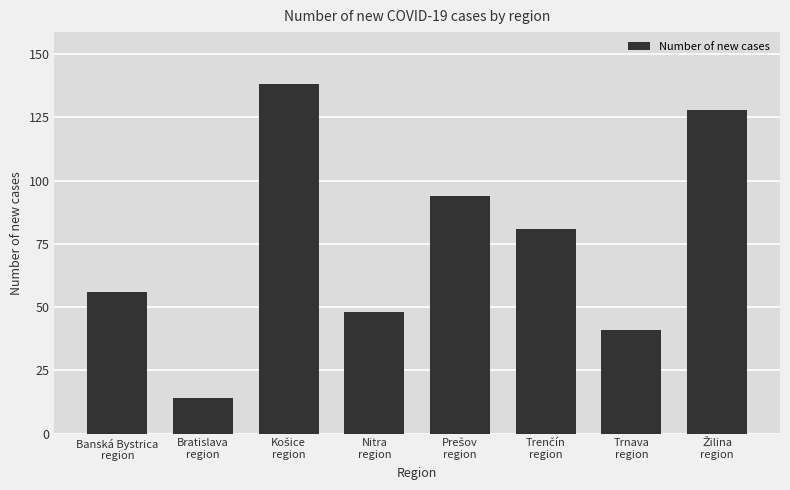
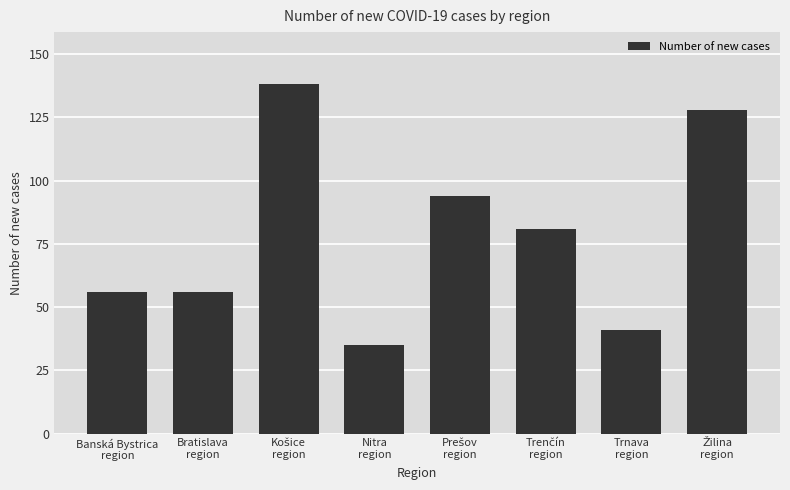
  {
    "Banská Bystrica region": 56,
-   "Bratislava region": 14,
+   "Bratislava region": 56,
    "Košice region": 138,
-   "Nitra region": 48,
+   "Nitra region": 35,
    "Prešov region": 94,
    "Trenčín region": 81,
    "Trnava region": 41,
    "Žilina region": 128
  }
